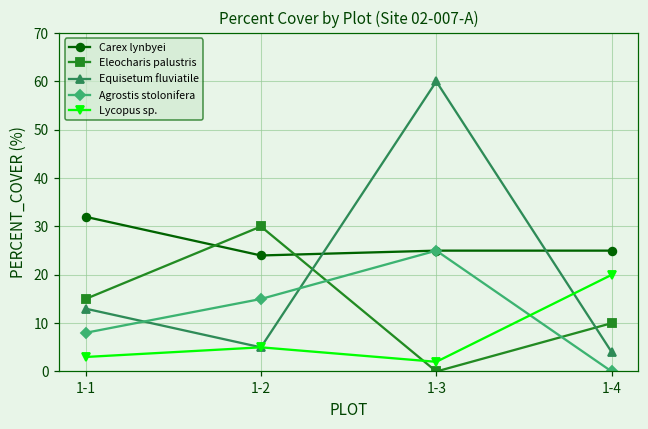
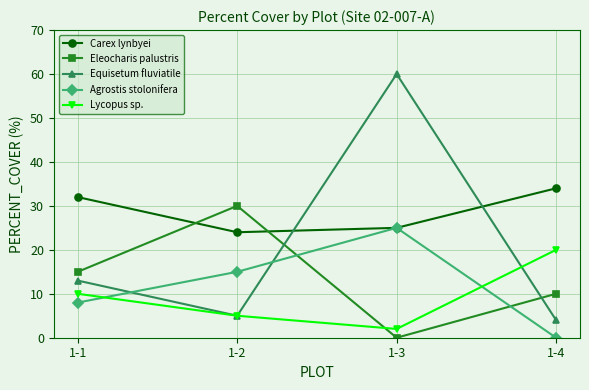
  {
    "Carex lynbyei": {
      "1-1": 32,
      "1-2": 24,
-     "1-4": 25
+     "1-4": 34
    },
    "Lycopus sp.": {
-     "1-1": 3,
+     "1-1": 10,
      "1-3": 2,
      "1-4": 20
    }
  }
